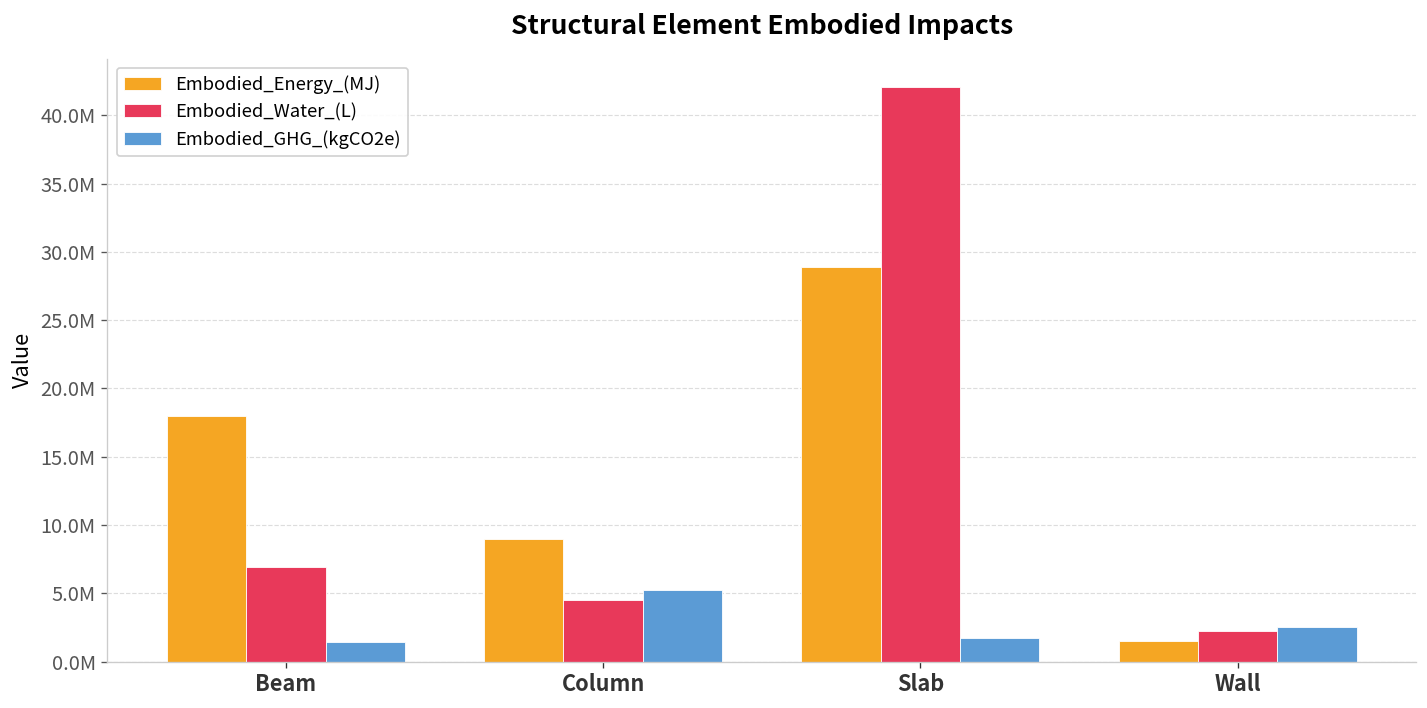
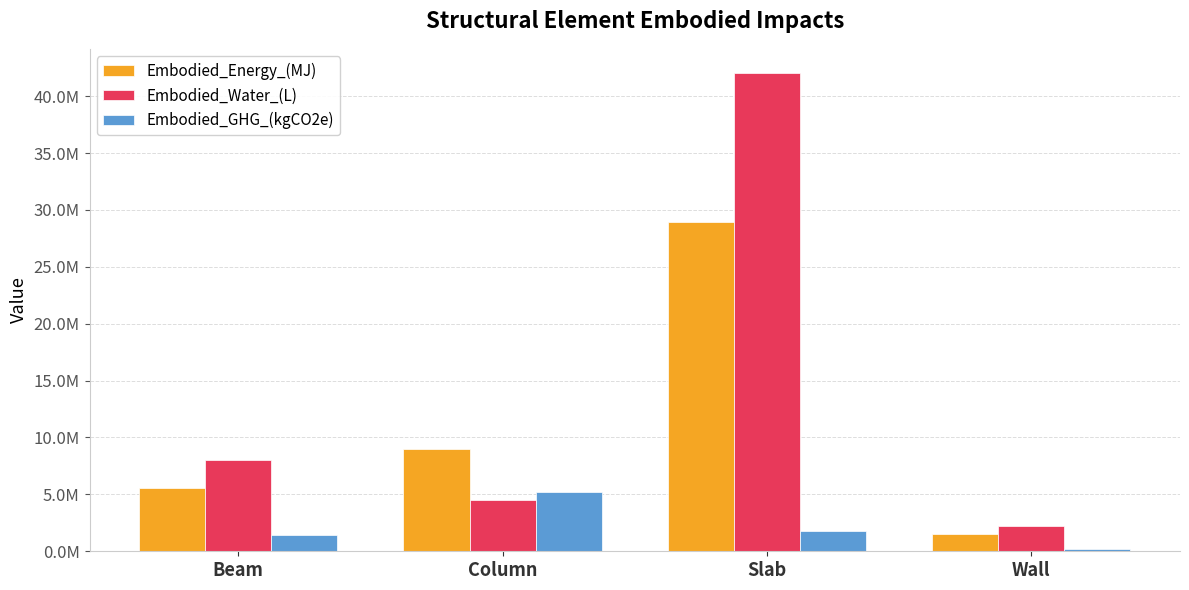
  {
    "Embodied_Energy_(MJ)": {
-     "Beam": 18000000,
+     "Beam": 5500000,
      "Column": 9000000,
      "Slab": 28900000,
      "Wall": 1500000
    },
    "Embodied_Water_(L)": {
-     "Beam": 6900000,
+     "Beam": 8100000,
      "Column": 4500000,
      "Slab": 42100000,
      "Wall": 2200000
    },
    "Embodied_GHG_(kgCO2e)": {
      "Beam": 1400000,
      "Column": 5200000,
      "Slab": 1800000,
-     "Wall": 2500000
+     "Wall": 200000
    }
  }
